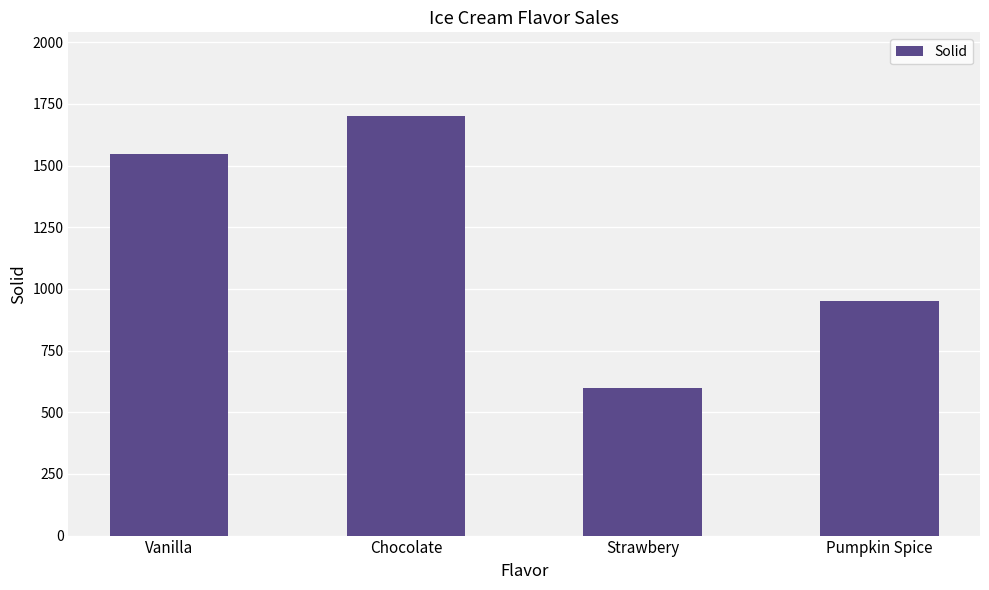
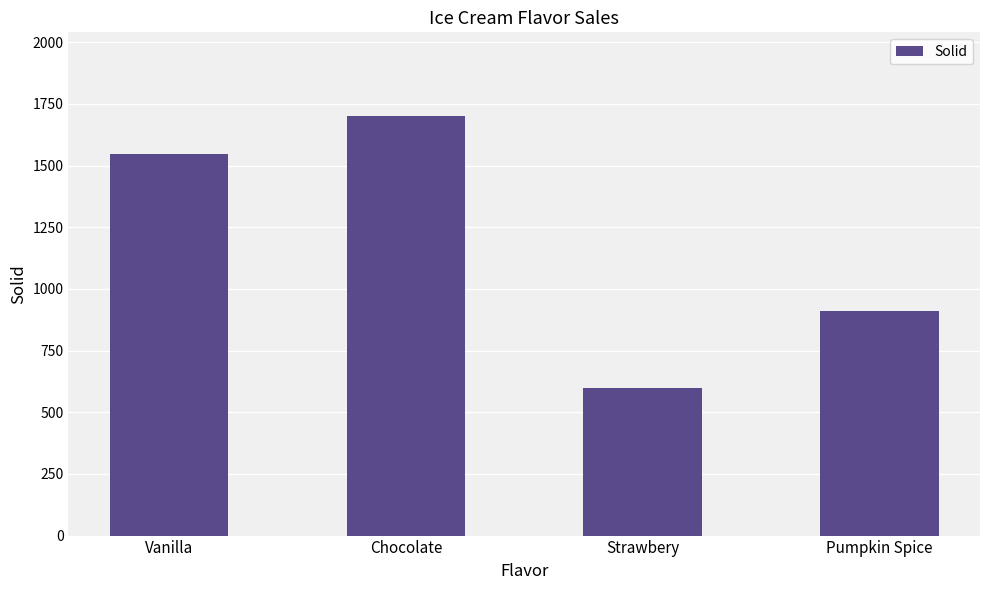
  {
    "Vanilla": 1550,
    "Chocolate": 1700,
    "Strawbery": 600,
-   "Pumpkin Spice": 950
+   "Pumpkin Spice": 910
  }
